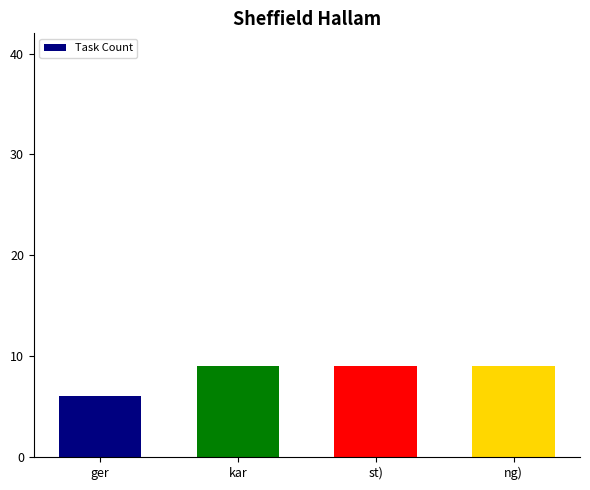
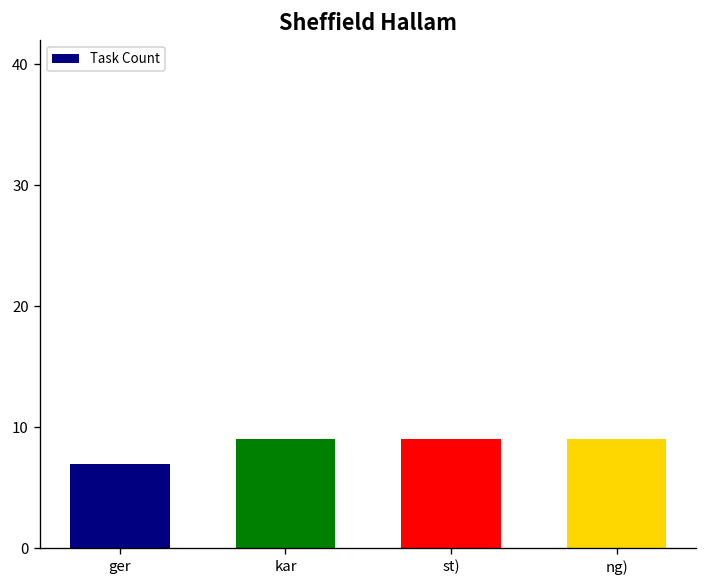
  {
-   "ger": 6,
+   "ger": 7,
    "kar": 9,
    "st)": 9,
    "ng)": 9
  }
